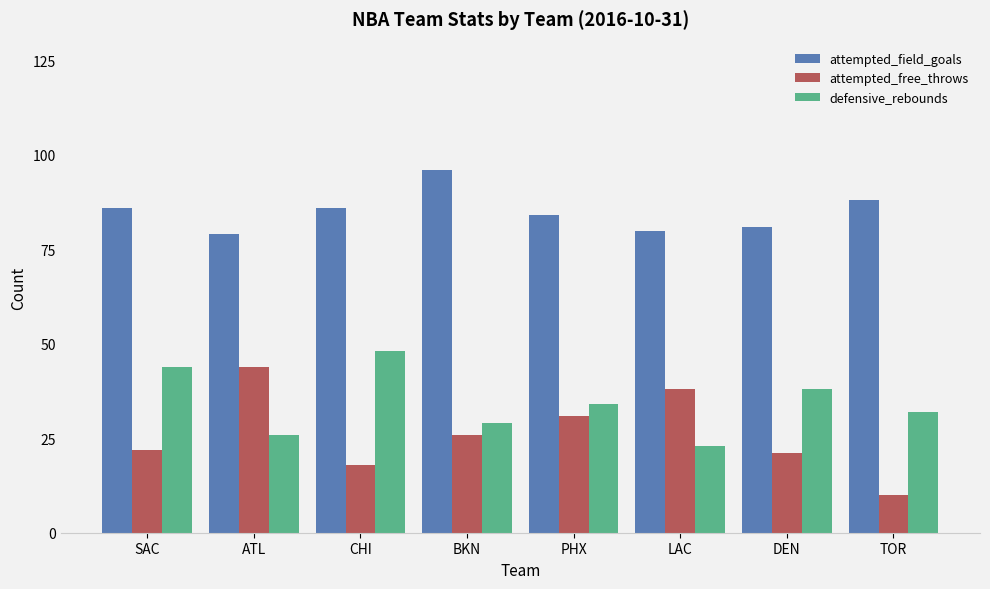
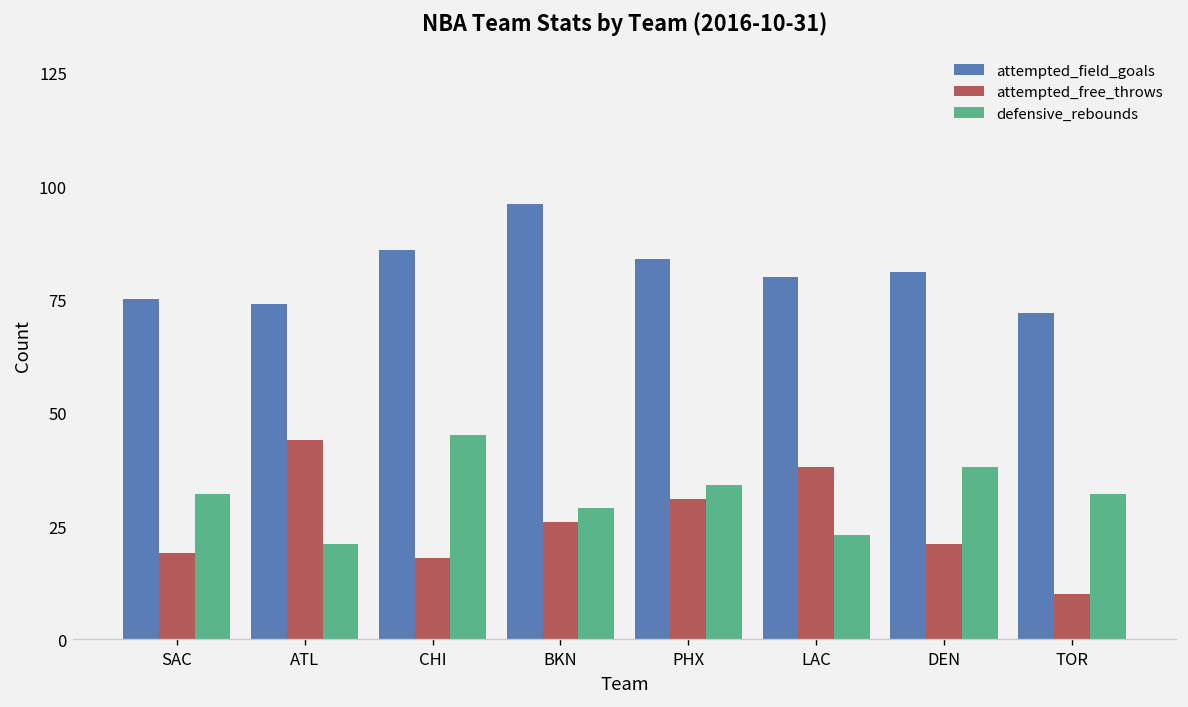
  {
    "attempted_field_goals": {
-     "SAC": 86,
-     "ATL": 79,
+     "SAC": 75,
+     "ATL": 74,
      "CHI": 86,
      "BKN": 96,
      "PHX": 84,
      "LAC": 80,
      "DEN": 81,
-     "TOR": 88
+     "TOR": 72
    },
    "attempted_free_throws": {
-     "SAC": 22,
+     "SAC": 19,
      "ATL": 44,
      "CHI": 18,
      "BKN": 26,
      "PHX": 31,
      "LAC": 38,
      "DEN": 21,
      "TOR": 10
    },
    "defensive_rebounds": {
-     "SAC": 44,
-     "ATL": 26,
-     "CHI": 48,
+     "SAC": 32,
+     "ATL": 21,
+     "CHI": 45,
      "BKN": 29,
      "PHX": 34,
      "LAC": 23,
      "DEN": 38,
      "TOR": 32
    }
  }
